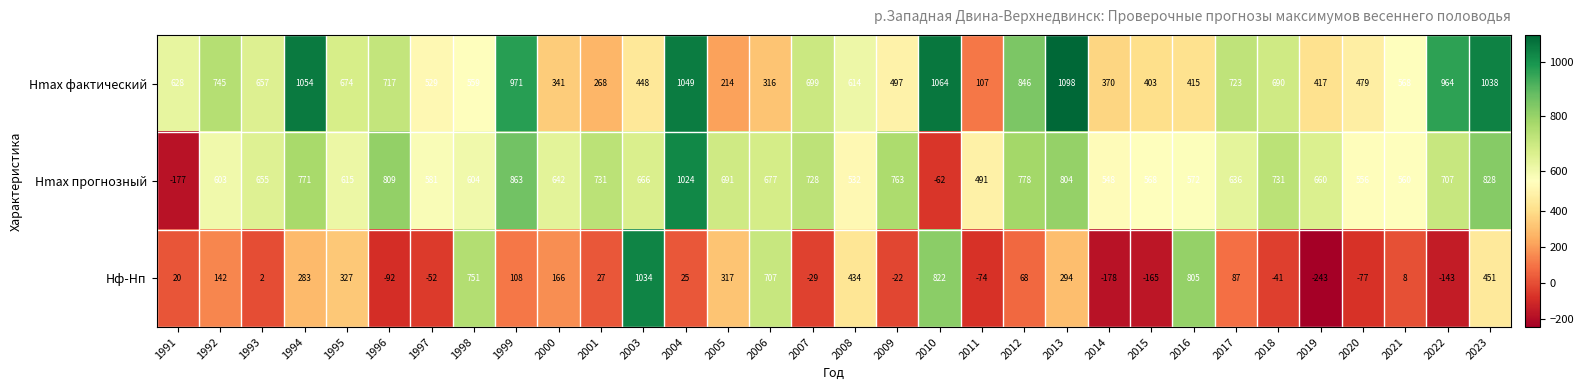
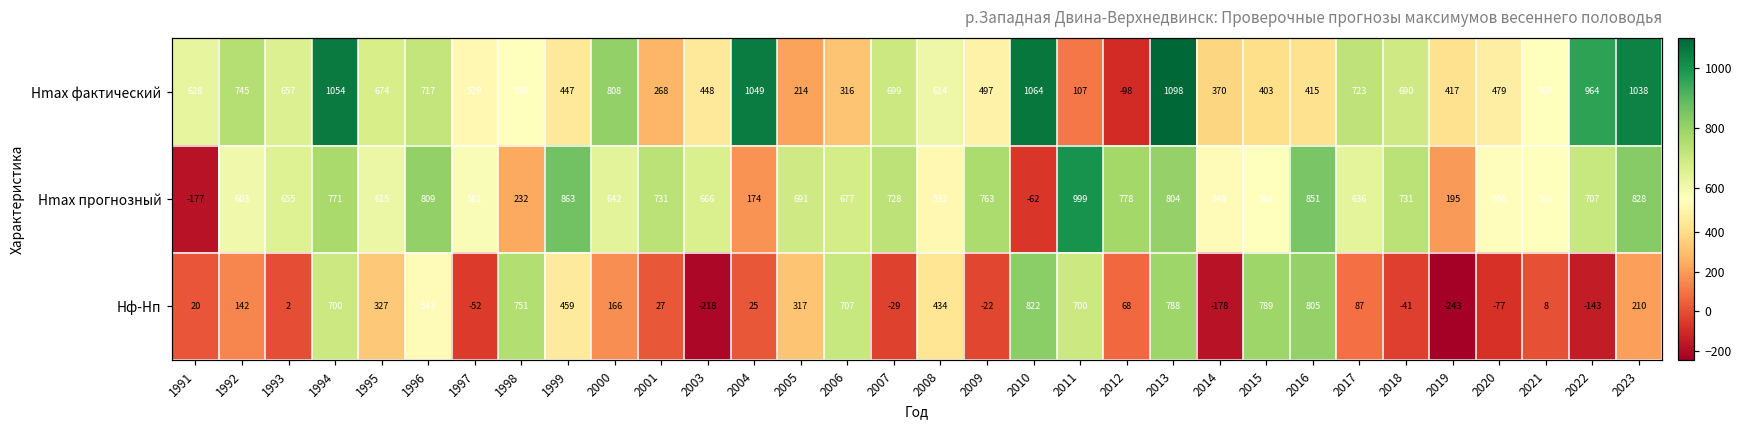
  {
    "Hmax фактический": {
      "1991": 628,
      "1992": 745,
      "1993": 657,
      "1994": 1054,
      "1995": 674,
      "1996": 717,
      "1997": 529,
      "1998": 559,
-     "1999": 971,
-     "2000": 341,
+     "1999": 447,
+     "2000": 808,
      "2001": 268,
      "2003": 448,
      "2004": 1049,
      "2005": 214,
      "2006": 316,
      "2007": 699,
      "2008": 614,
      "2009": 497,
      "2010": 1064,
      "2011": 107,
-     "2012": 846,
+     "2012": -98,
      "2013": 1098,
      "2014": 370,
      "2015": 403,
      "2016": 415,
      "2017": 723,
      "2018": 690,
      "2019": 417,
      "2020": 479,
      "2021": 568,
      "2022": 964,
      "2023": 1038
    },
    "Hmax прогнозный": {
      "1991": -177,
      "1992": 603,
      "1993": 655,
      "1994": 771,
      "1995": 615,
      "1996": 809,
      "1997": 581,
-     "1998": 604,
+     "1998": 232,
      "1999": 863,
      "2000": 642,
      "2001": 731,
      "2003": 666,
-     "2004": 1024,
+     "2004": 174,
      "2005": 691,
      "2006": 677,
      "2007": 728,
      "2008": 532,
      "2009": 763,
      "2010": -62,
-     "2011": 491,
+     "2011": 999,
      "2012": 778,
      "2013": 804,
      "2014": 548,
      "2015": 568,
-     "2016": 572,
+     "2016": 851,
      "2017": 636,
      "2018": 731,
-     "2019": 660,
+     "2019": 195,
      "2020": 556,
      "2021": 560,
      "2022": 707,
      "2023": 828
    },
    "Hф-Hп": {
      "1991": 20,
      "1992": 142,
      "1993": 2,
-     "1994": 283,
+     "1994": 700,
      "1995": 327,
-     "1996": -92,
+     "1996": 543,
      "1997": -52,
      "1998": 751,
-     "1999": 108,
+     "1999": 459,
      "2000": 166,
      "2001": 27,
-     "2003": 1034,
+     "2003": -218,
      "2004": 25,
      "2005": 317,
      "2006": 707,
      "2007": -29,
      "2008": 434,
      "2009": -22,
      "2010": 822,
-     "2011": -74,
+     "2011": 700,
      "2012": 68,
-     "2013": 294,
+     "2013": 788,
      "2014": -178,
-     "2015": -165,
+     "2015": 789,
      "2016": 805,
      "2017": 87,
      "2018": -41,
      "2019": -243,
      "2020": -77,
      "2021": 8,
      "2022": -143,
-     "2023": 451
+     "2023": 210
    }
  }
